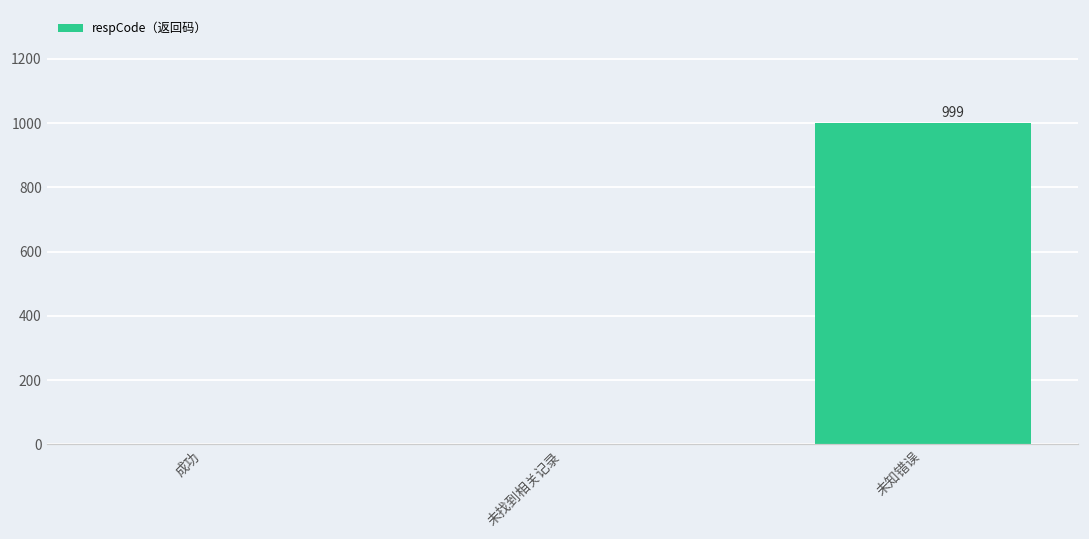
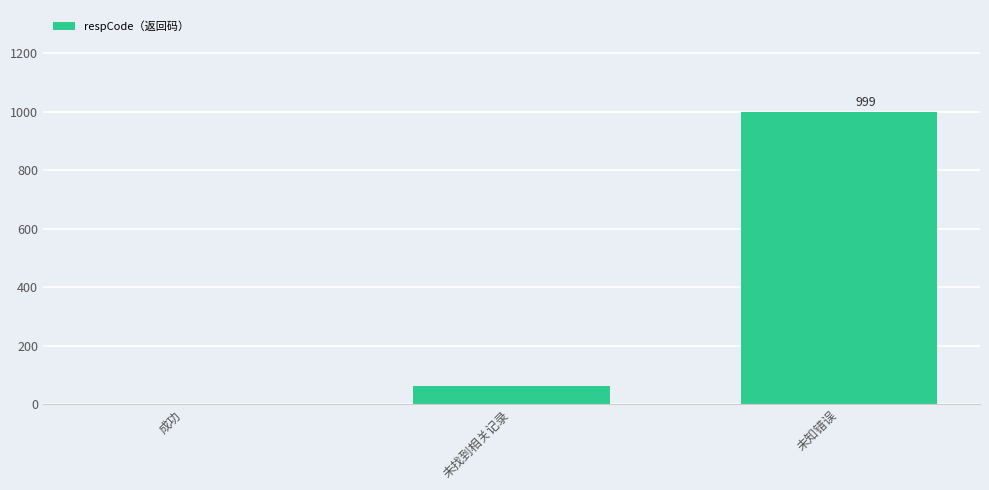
  {
    "成功": 0,
-   "未找到相关记录": 0
+   "未找到相关记录": 60
  }
